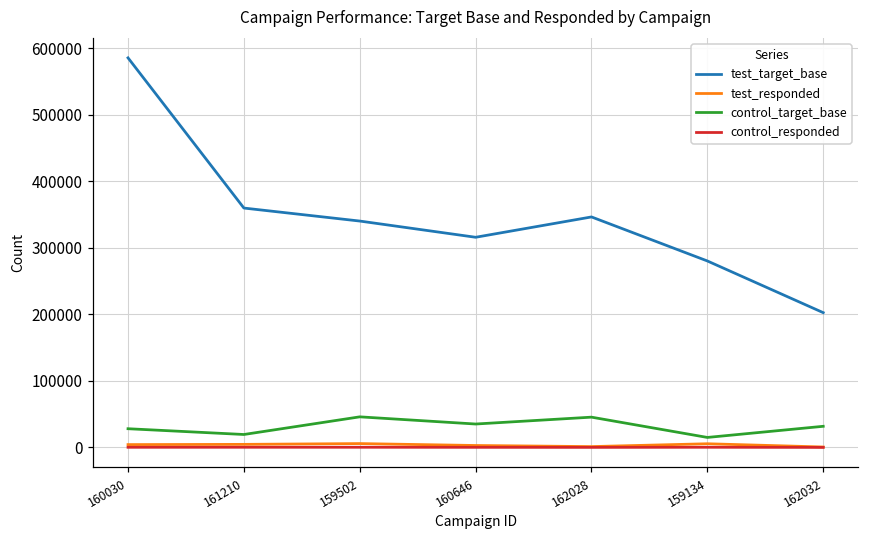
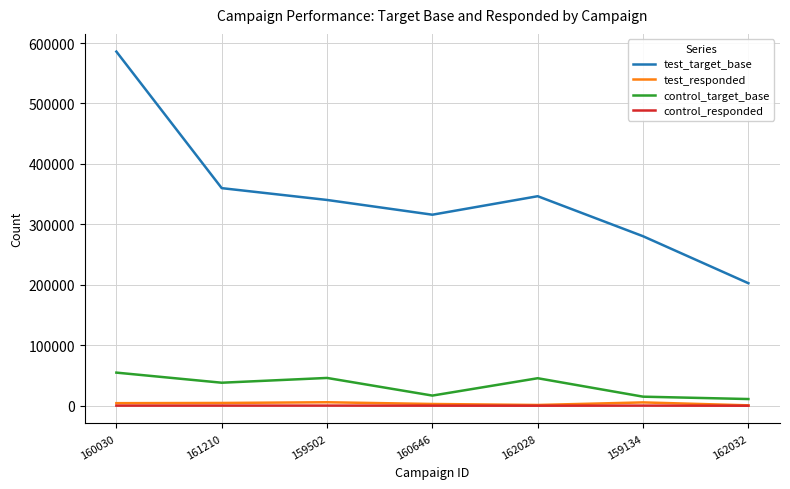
  {
    "test_target_base": {
      "160030": 590000,
      "161210": 360000,
      "159502": 340000,
      "160646": 320000,
      "162028": 350000,
      "159134": 280000,
      "162032": 200000
    },
    "test_responded": {
      "161210": 0,
      "159502": 10000,
      "159134": 10000
    },
    "control_target_base": {
-     "160030": 30000,
-     "161210": 20000,
+     "160030": 50000,
+     "161210": 40000,
      "159502": 50000,
-     "160646": 40000,
+     "160646": 20000,
      "162028": 50000,
      "159134": 20000,
-     "162032": 30000
+     "162032": 10000
    },
    "control_responded": {
      "161210": 0,
      "159502": 0,
      "159134": 0
    }
  }
